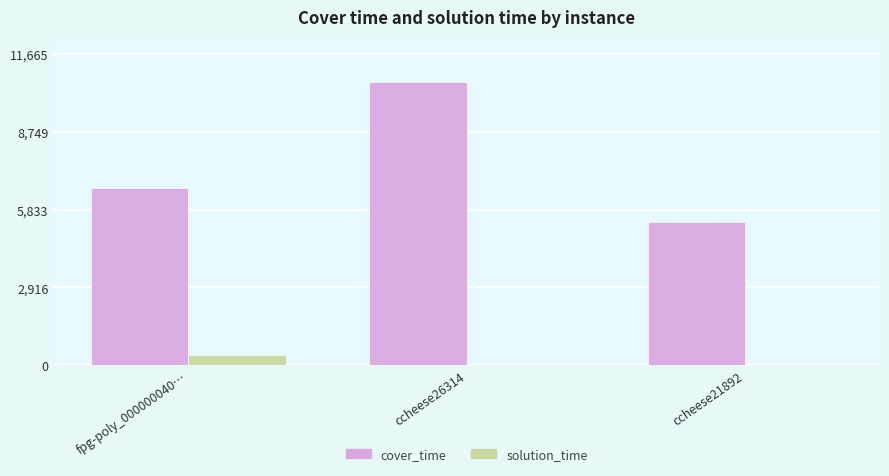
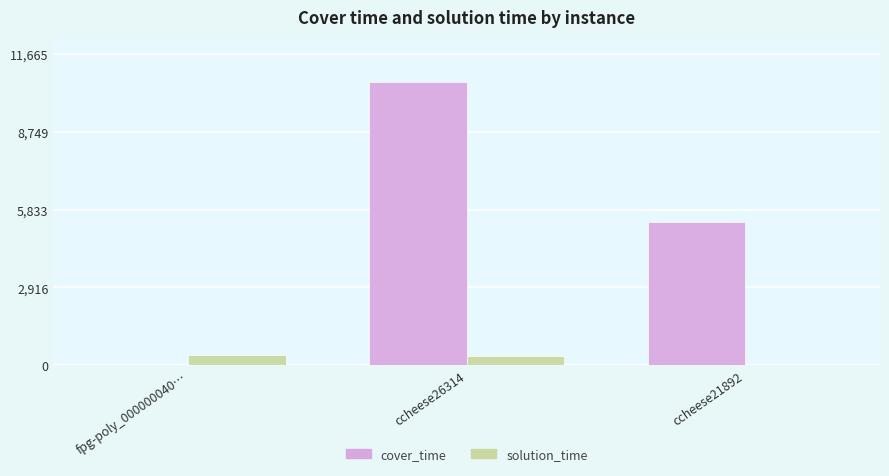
  {
    "cover_time": {
-     "fpg-poly_000000040…": "6,600",
+     "fpg-poly_000000040…": "0",
      "ccheese26314": "10,600",
      "ccheese21892": "5,400"
    },
    "solution_time": {
      "fpg-poly_000000040…": "400",
-     "ccheese26314": "0"
+     "ccheese26314": "400"
    }
  }
